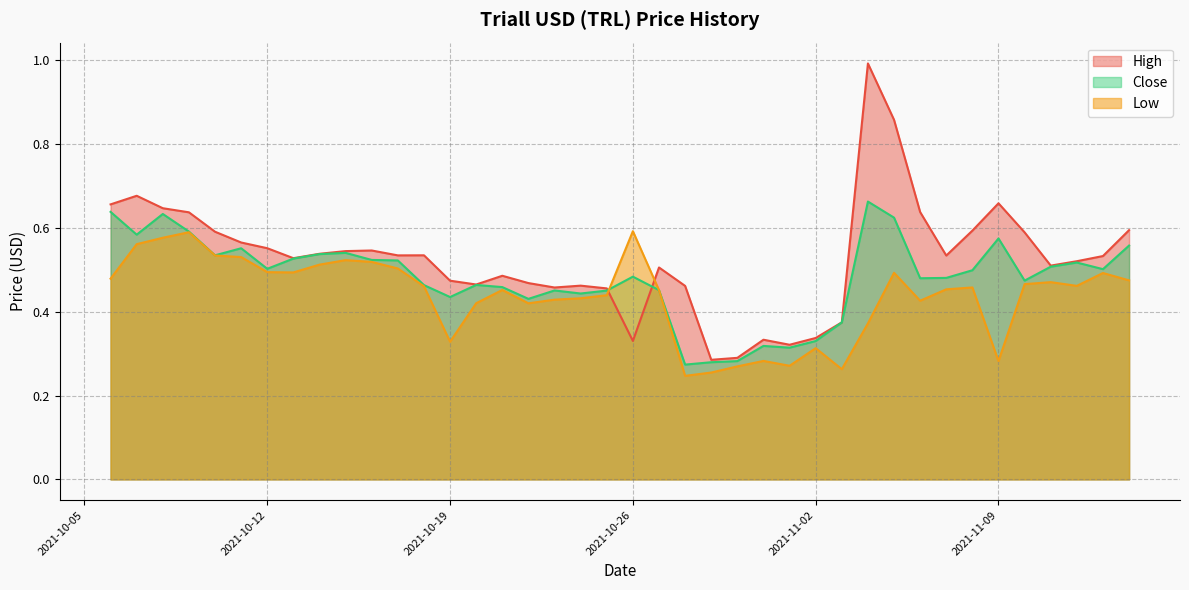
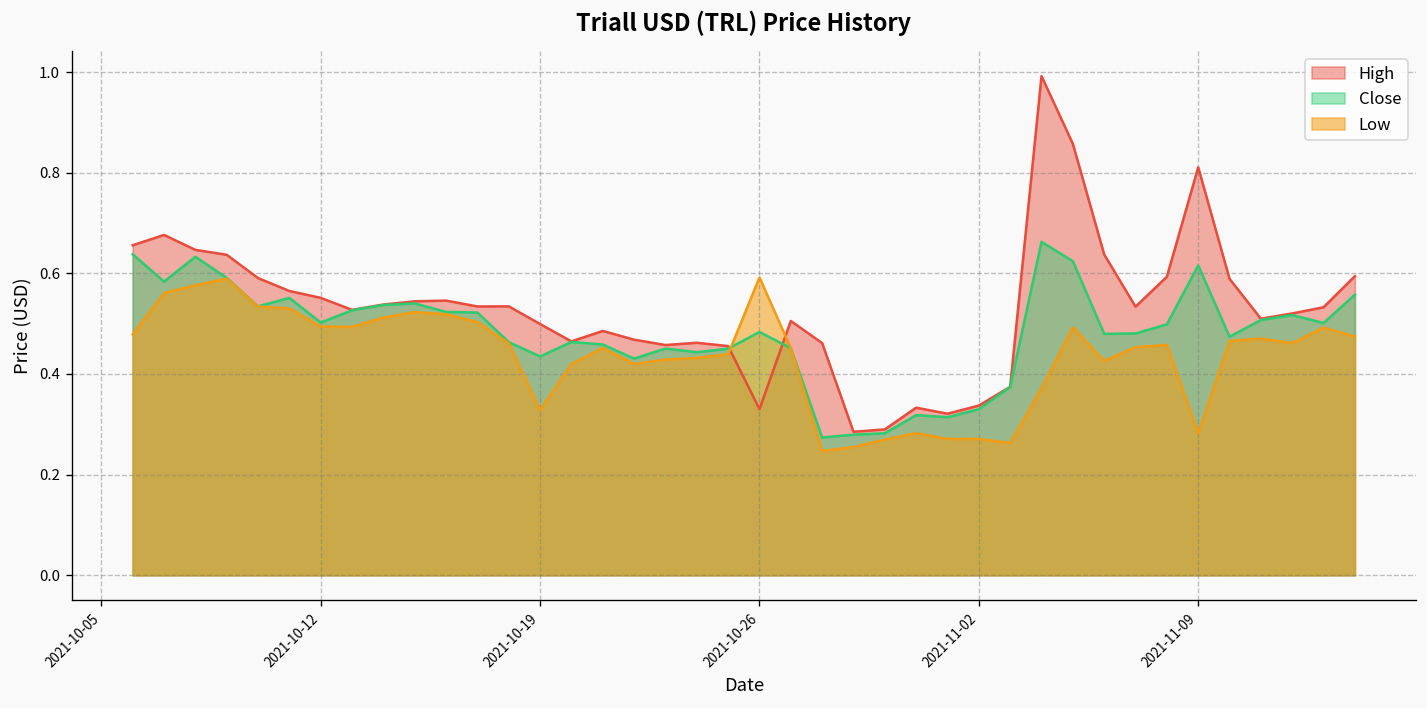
  {
    "High": {
      "2021-10-12": 0.55,
-     "2021-10-19": 0.47,
+     "2021-10-19": 0.50,
      "2021-10-26": 0.33,
      "2021-11-02": 0.34,
-     "2021-11-09": 0.66
+     "2021-11-09": 0.81
    },
    "Close": {
      "2021-10-12": 0.50,
      "2021-10-19": 0.43,
      "2021-10-26": 0.48,
      "2021-11-02": 0.33,
-     "2021-11-09": 0.57
+     "2021-11-09": 0.62
    },
    "Low": {
      "2021-10-12": 0.49,
      "2021-10-19": 0.33,
      "2021-10-26": 0.59,
-     "2021-11-02": 0.31,
+     "2021-11-02": 0.27,
      "2021-11-09": 0.28
    }
  }
